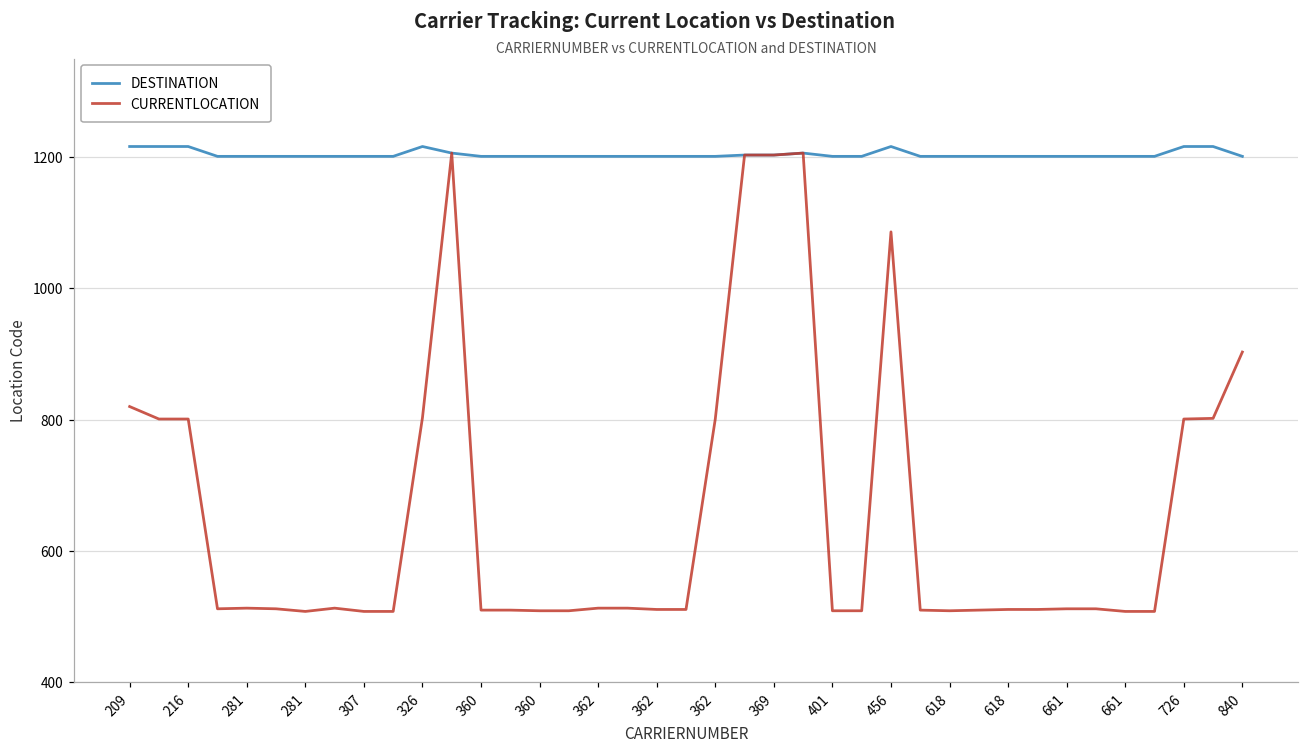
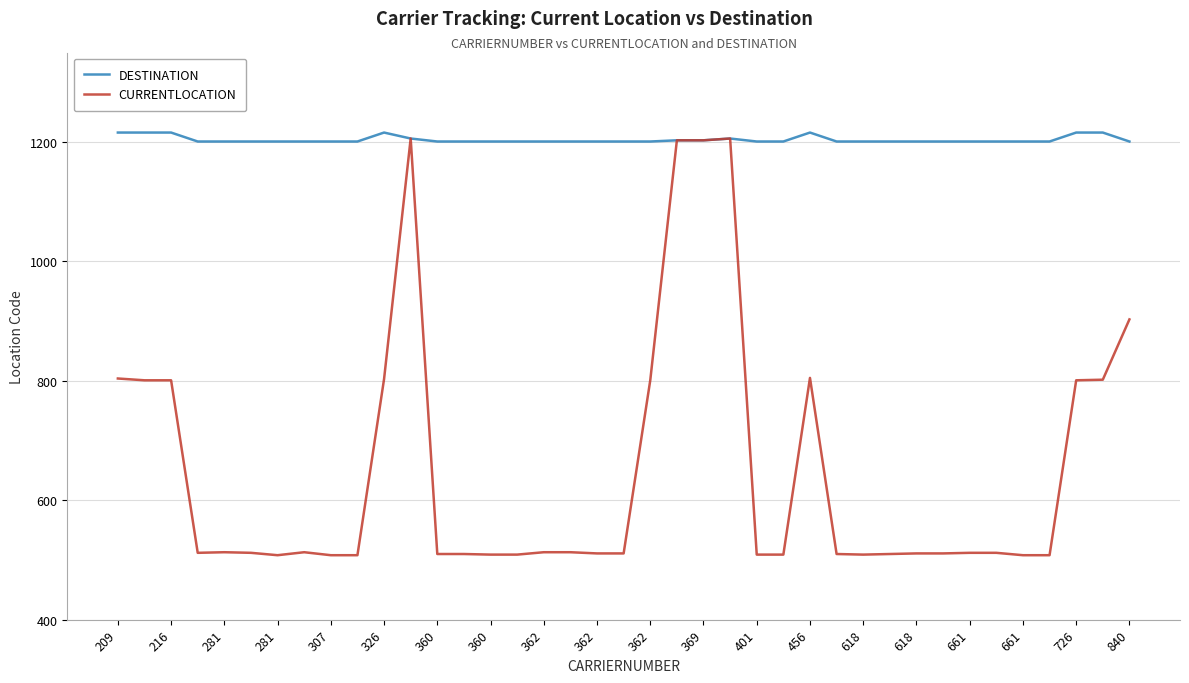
  {
    "DESTINATION": {
      "209": 1220,
      "456": 1220
    },
    "CURRENTLOCATION": {
-     "209": 820,
-     "456": 1090
+     "209": 800,
+     "456": 810
    }
  }
